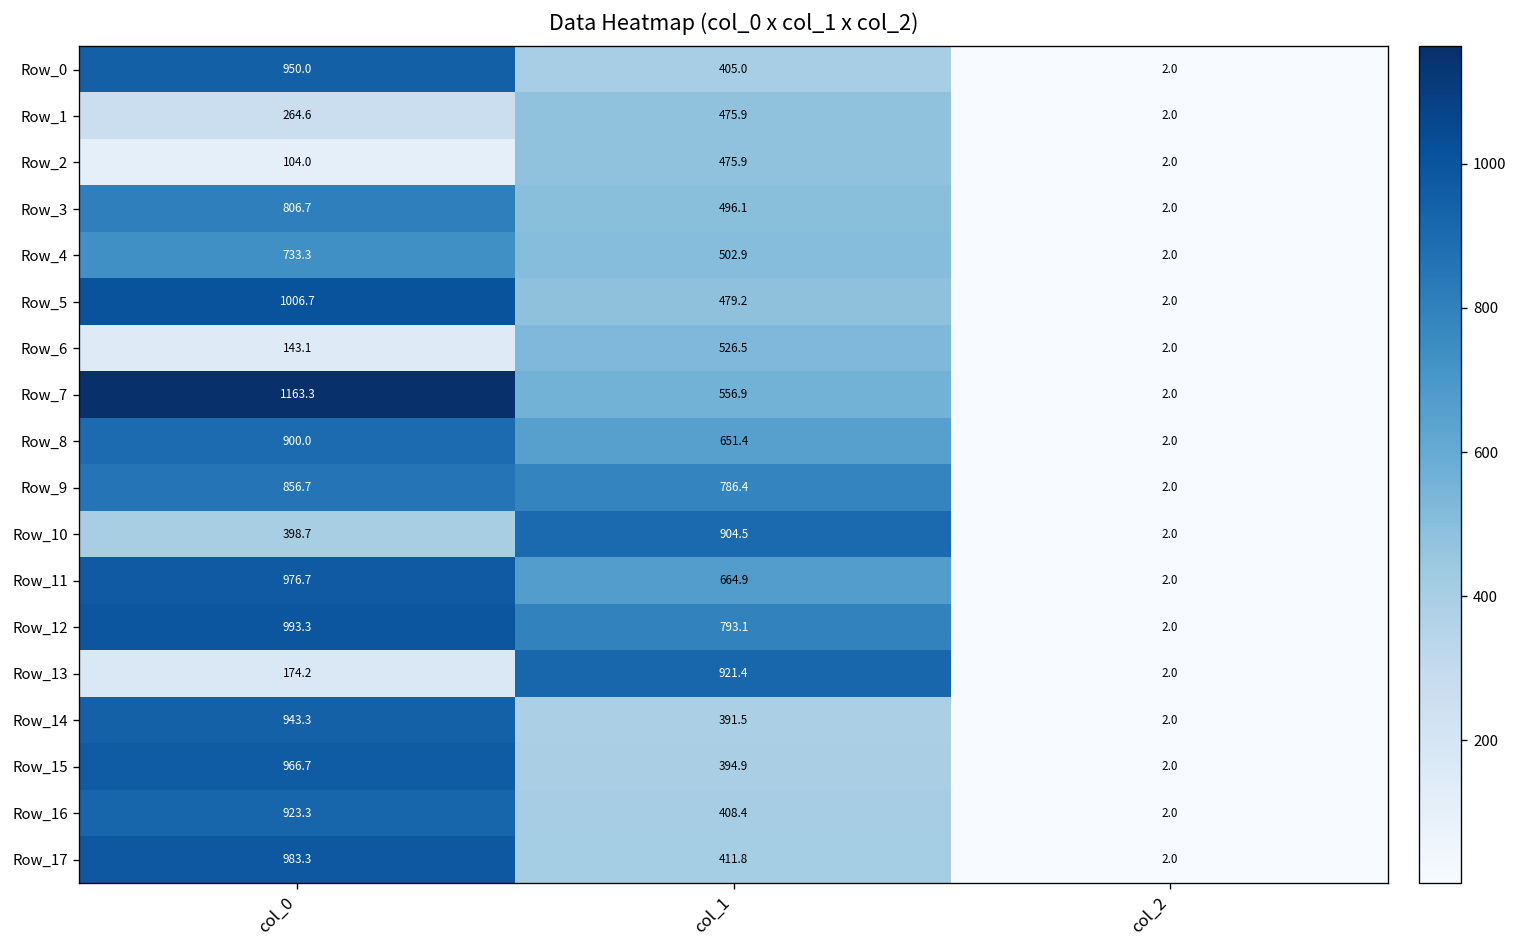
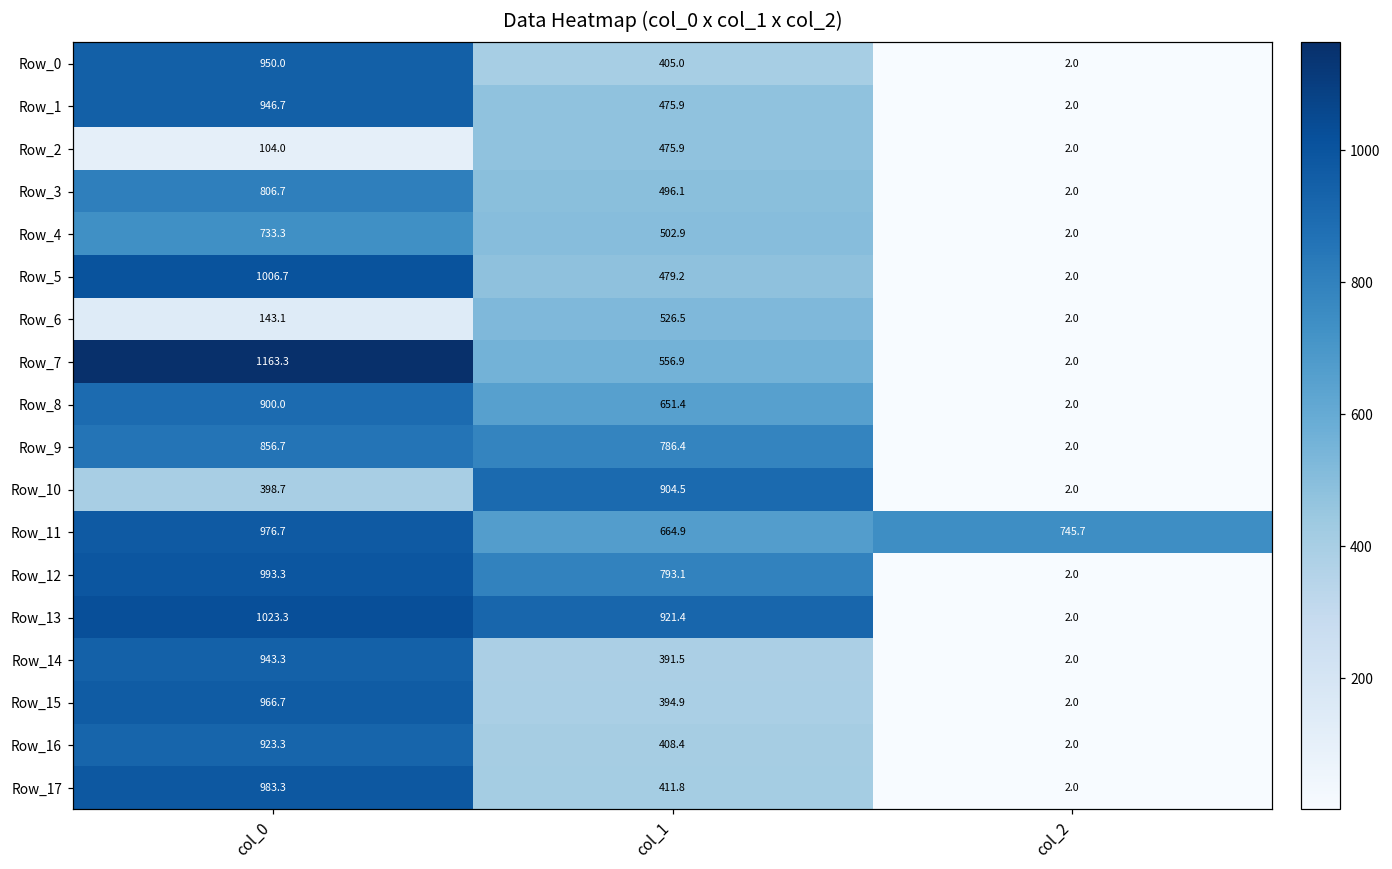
  {
    "Row_0": {
      "col_0": 950.0,
      "col_1": 405.0,
      "col_2": 2.0
    },
    "Row_1": {
-     "col_0": 264.6,
+     "col_0": 946.7,
      "col_1": 475.9,
      "col_2": 2.0
    },
    "Row_2": {
      "col_0": 104.0,
      "col_1": 475.9,
      "col_2": 2.0
    },
    "Row_3": {
      "col_0": 806.7,
      "col_1": 496.1,
      "col_2": 2.0
    },
    "Row_4": {
      "col_0": 733.3,
      "col_1": 502.9,
      "col_2": 2.0
    },
    "Row_5": {
      "col_0": 1006.7,
      "col_1": 479.2,
      "col_2": 2.0
    },
    "Row_6": {
      "col_0": 143.1,
      "col_1": 526.5,
      "col_2": 2.0
    },
    "Row_7": {
      "col_0": 1163.3,
      "col_1": 556.9,
      "col_2": 2.0
    },
    "Row_8": {
      "col_0": 900.0,
      "col_1": 651.4,
      "col_2": 2.0
    },
    "Row_9": {
      "col_0": 856.7,
      "col_1": 786.4,
      "col_2": 2.0
    },
    "Row_10": {
      "col_0": 398.7,
      "col_1": 904.5,
      "col_2": 2.0
    },
    "Row_11": {
      "col_0": 976.7,
      "col_1": 664.9,
-     "col_2": 2.0
+     "col_2": 745.7
    },
    "Row_12": {
      "col_0": 993.3,
      "col_1": 793.1,
      "col_2": 2.0
    },
    "Row_13": {
-     "col_0": 174.2,
+     "col_0": 1023.3,
      "col_1": 921.4,
      "col_2": 2.0
    },
    "Row_14": {
      "col_0": 943.3,
      "col_1": 391.5,
      "col_2": 2.0
    },
    "Row_15": {
      "col_0": 966.7,
      "col_1": 394.9,
      "col_2": 2.0
    },
    "Row_16": {
      "col_0": 923.3,
      "col_1": 408.4,
      "col_2": 2.0
    },
    "Row_17": {
      "col_0": 983.3,
      "col_1": 411.8,
      "col_2": 2.0
    }
  }
